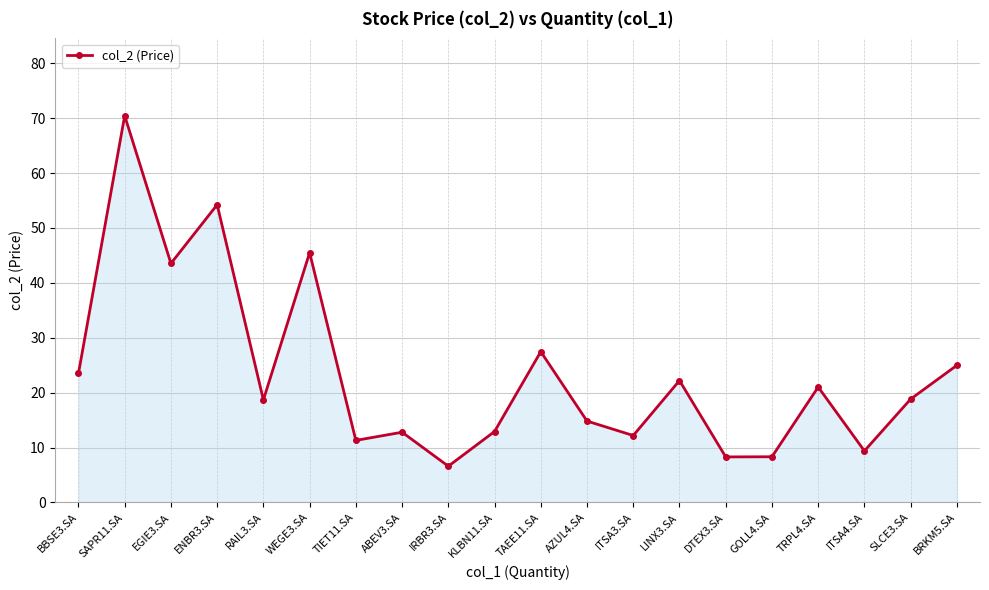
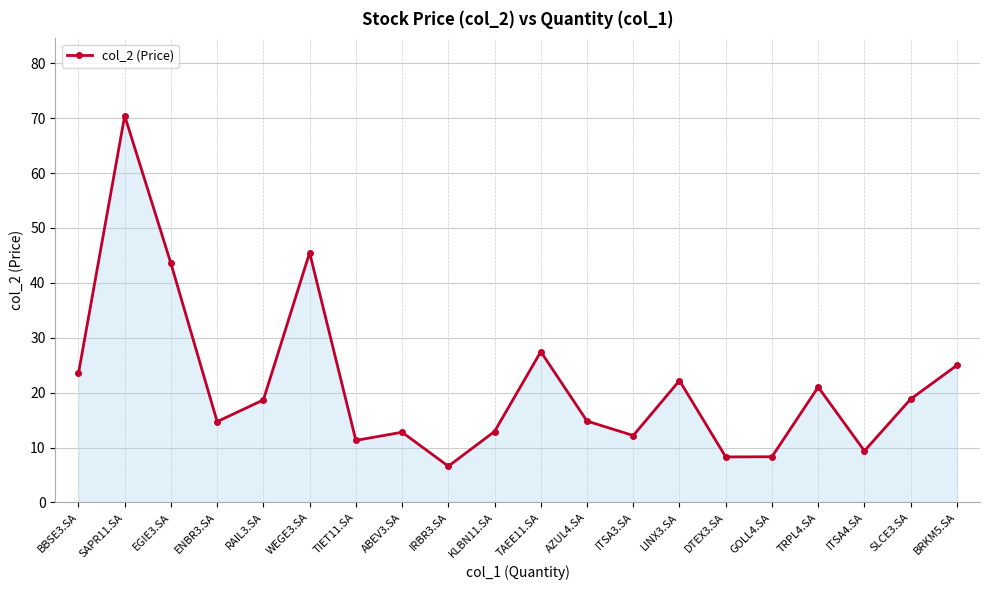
  {
    "BBSE3.SA": 24,
    "SAPR11.SA": 70,
    "EGIE3.SA": 44,
-   "ENBR3.SA": 54,
+   "ENBR3.SA": 15,
    "RAIL3.SA": 19,
    "WEGE3.SA": 46,
    "TIET11.SA": 11,
    "ABEV3.SA": 13,
    "IRBR3.SA": 7,
    "KLBN11.SA": 13,
    "TAEE11.SA": 27,
    "AZUL4.SA": 15,
    "ITSA3.SA": 12,
    "LINX3.SA": 22,
    "DTEX3.SA": 8,
    "GOLL4.SA": 8,
    "TRPL4.SA": 21,
    "ITSA4.SA": 9,
    "SLCE3.SA": 19,
    "BRKM5.SA": 25
  }
